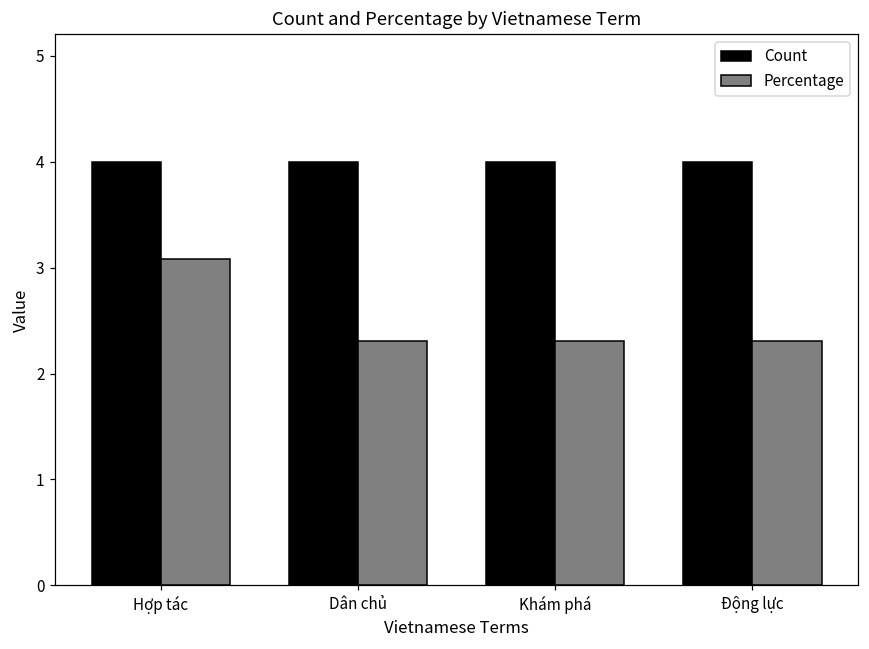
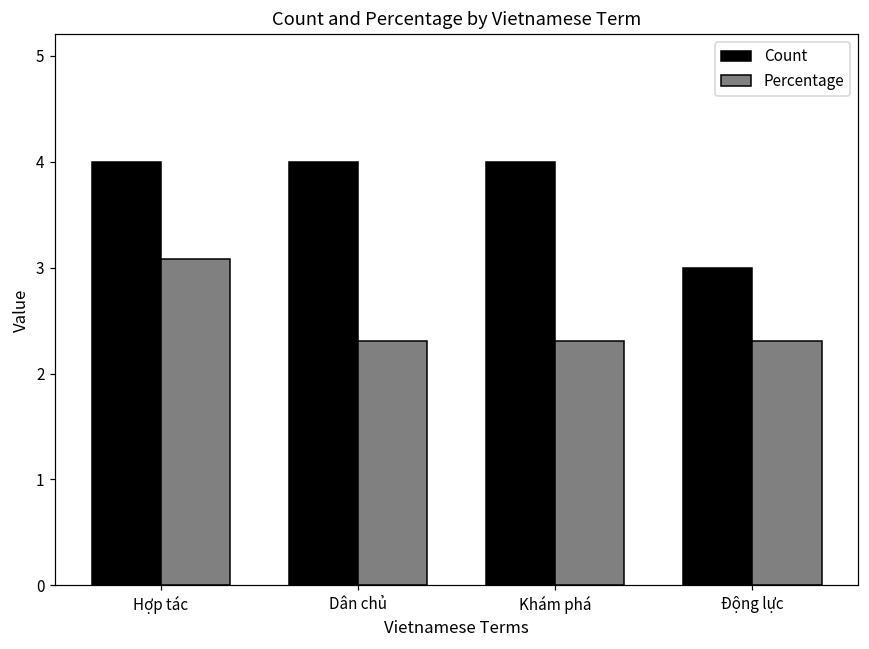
  {
    "Count": {
      "Hợp tác": 4,
      "Dân chủ": 4,
      "Khám phá": 4,
-     "Động lực": 4
+     "Động lực": 3
    },
    "Percentage": {
      "Hợp tác": 3.1,
      "Dân chủ": 2.3,
      "Khám phá": 2.3,
      "Động lực": 2.3
    }
  }
